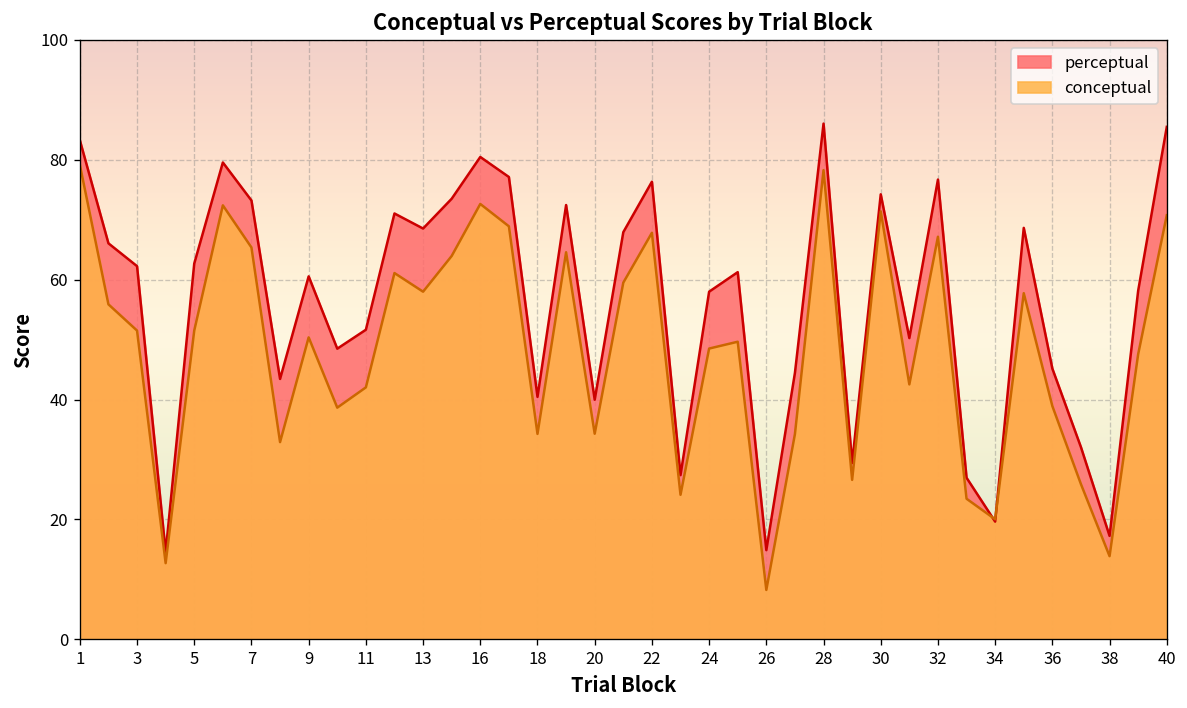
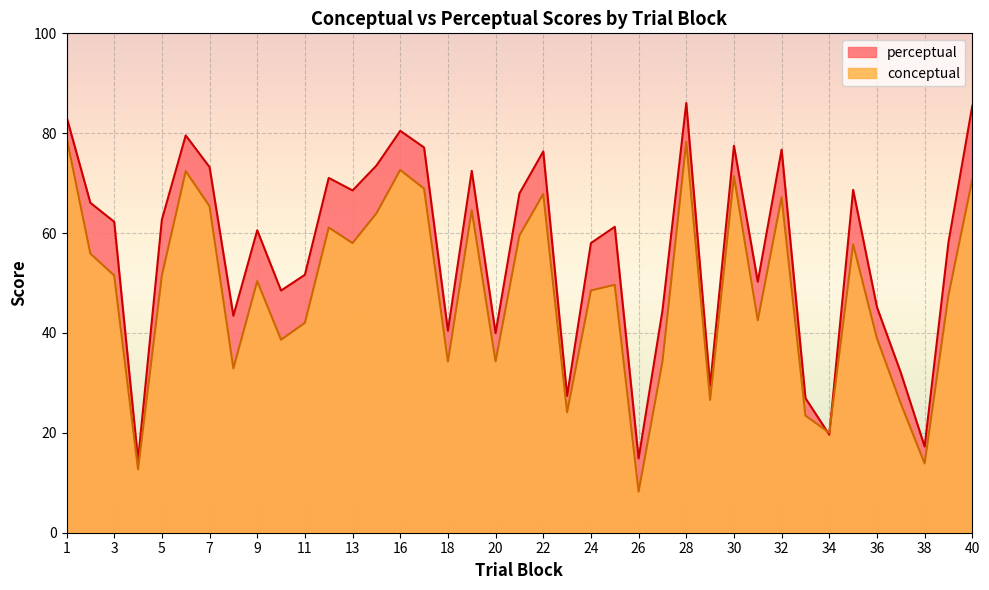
  {
    "perceptual": {
      "16": 80,
      "18": 40,
      "20": 40,
      "22": 76,
      "24": 58,
      "26": 15,
      "28": 86,
-     "30": 74,
+     "30": 77,
      "32": 77,
      "36": 45,
      "38": 17,
      "40": 86
    },
    "conceptual": {
      "16": 73,
      "18": 34,
      "20": 34,
      "22": 68,
      "24": 49,
      "26": 8,
      "28": 78,
      "30": 71,
      "32": 67,
      "36": 39,
      "38": 14,
      "40": 71
    }
  }
